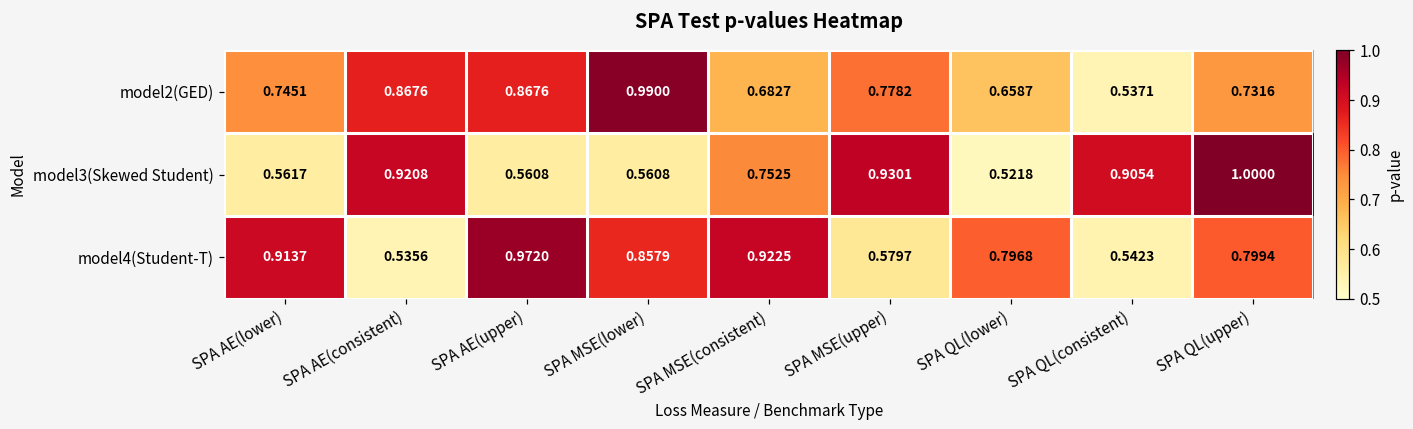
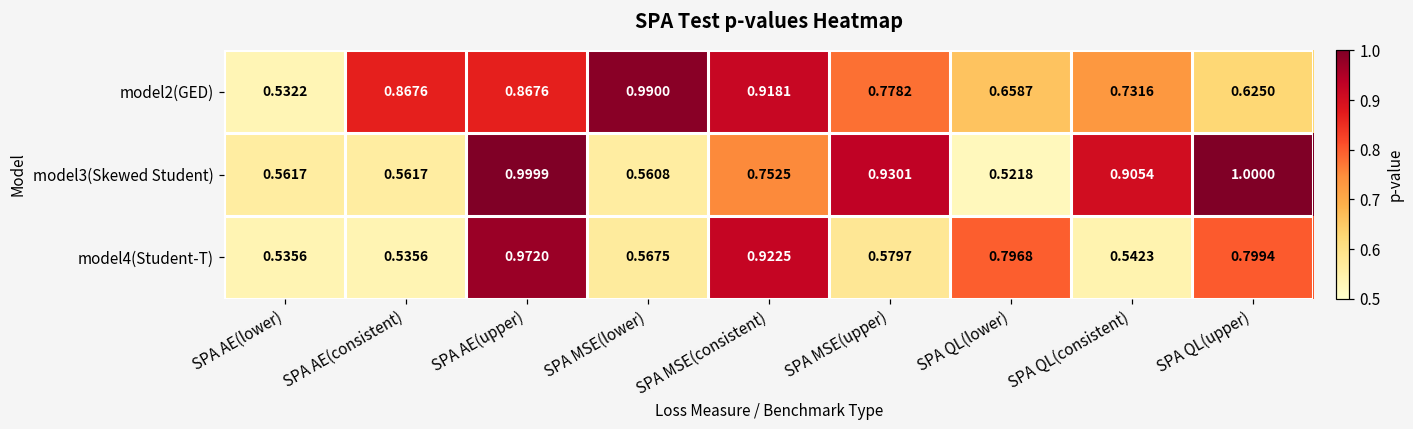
  {
    "model2(GED)": {
-     "SPA AE(lower)": 0.7451,
+     "SPA AE(lower)": 0.5322,
      "SPA AE(consistent)": 0.8676,
      "SPA AE(upper)": 0.8676,
      "SPA MSE(lower)": 0.9900,
-     "SPA MSE(consistent)": 0.6827,
+     "SPA MSE(consistent)": 0.9181,
      "SPA MSE(upper)": 0.7782,
      "SPA QL(lower)": 0.6587,
-     "SPA QL(consistent)": 0.5371,
-     "SPA QL(upper)": 0.7316
+     "SPA QL(consistent)": 0.7316,
+     "SPA QL(upper)": 0.6250
    },
    "model3(Skewed Student)": {
      "SPA AE(lower)": 0.5617,
-     "SPA AE(consistent)": 0.9208,
-     "SPA AE(upper)": 0.5608,
+     "SPA AE(consistent)": 0.5617,
+     "SPA AE(upper)": 0.9999,
      "SPA MSE(lower)": 0.5608,
      "SPA MSE(consistent)": 0.7525,
      "SPA MSE(upper)": 0.9301,
      "SPA QL(lower)": 0.5218,
      "SPA QL(consistent)": 0.9054,
      "SPA QL(upper)": 1.0000
    },
    "model4(Student-T)": {
-     "SPA AE(lower)": 0.9137,
+     "SPA AE(lower)": 0.5356,
      "SPA AE(consistent)": 0.5356,
      "SPA AE(upper)": 0.9720,
-     "SPA MSE(lower)": 0.8579,
+     "SPA MSE(lower)": 0.5675,
      "SPA MSE(consistent)": 0.9225,
      "SPA MSE(upper)": 0.5797,
      "SPA QL(lower)": 0.7968,
      "SPA QL(consistent)": 0.5423,
      "SPA QL(upper)": 0.7994
    }
  }
